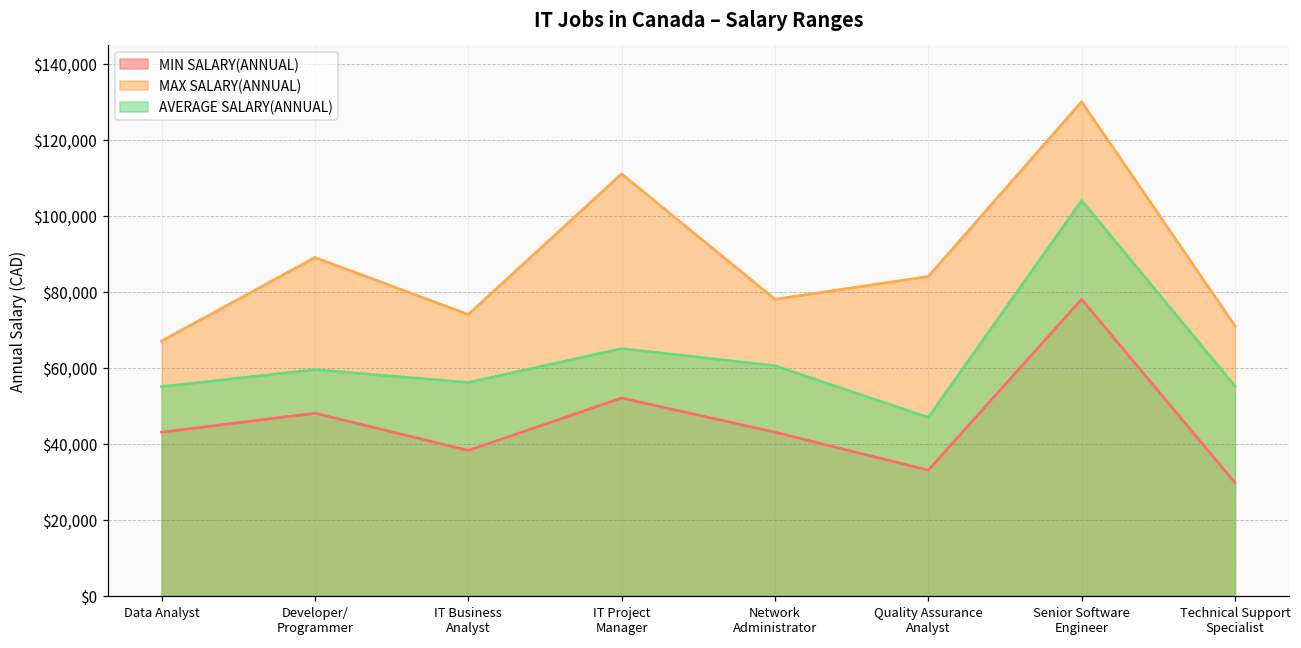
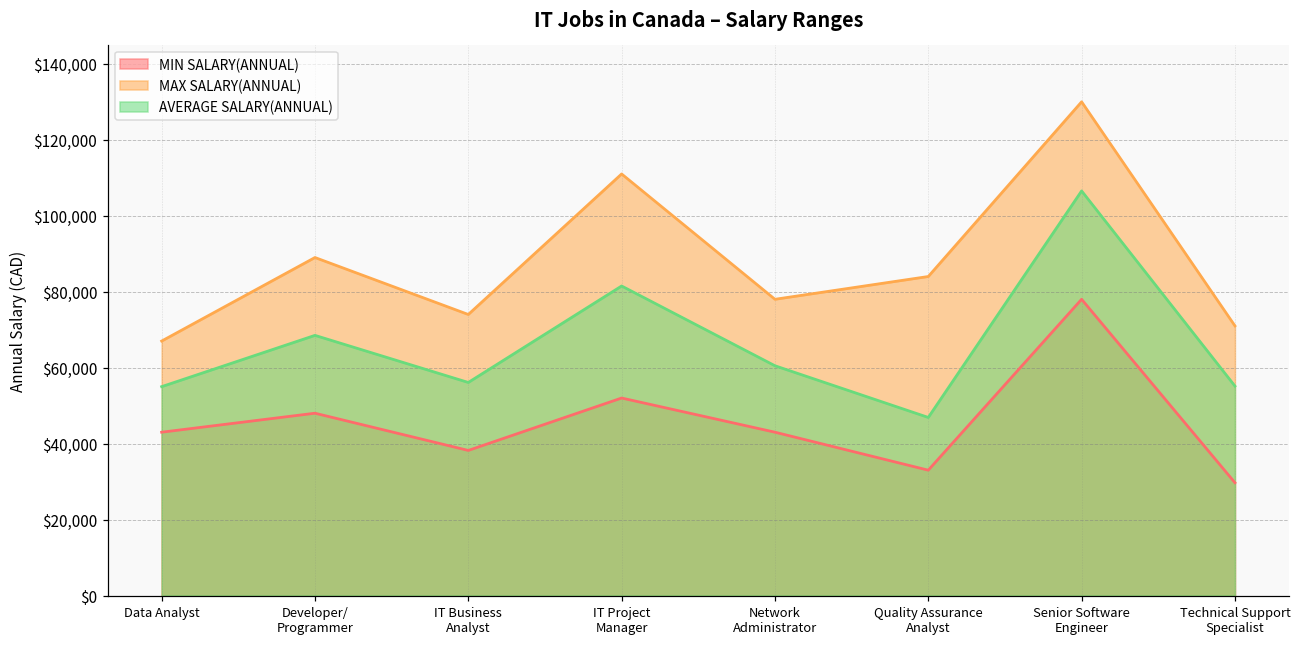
  {
    "AVERAGE SALARY(ANNUAL)": {
      "Data Analyst": "$55,000",
-     "Developer/ Programmer": "$59,000",
+     "Developer/ Programmer": "$69,000",
      "IT Business Analyst": "$56,000",
-     "IT Project Manager": "$65,000",
+     "IT Project Manager": "$82,000",
      "Network Administrator": "$61,000",
      "Quality Assurance Analyst": "$47,000",
-     "Senior Software Engineer": "$104,000",
+     "Senior Software Engineer": "$107,000",
      "Technical Support Specialist": "$55,000"
    }
  }
